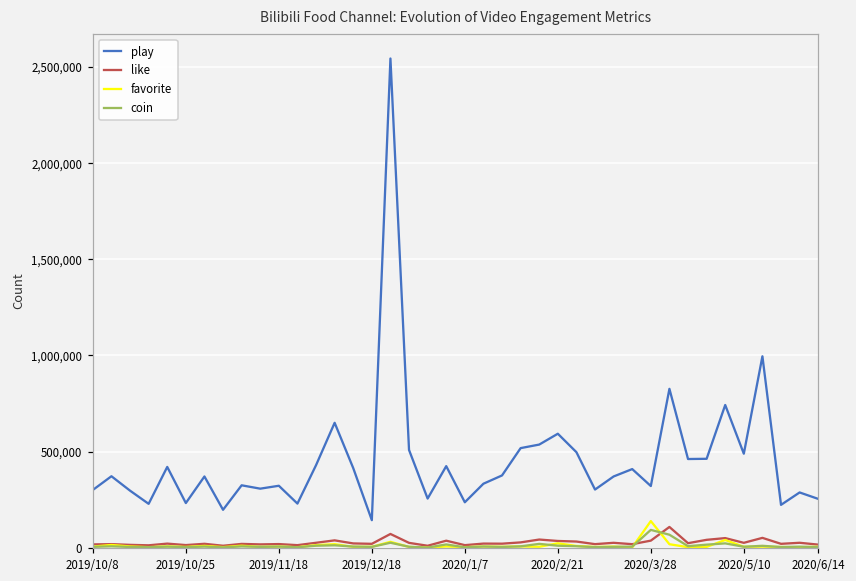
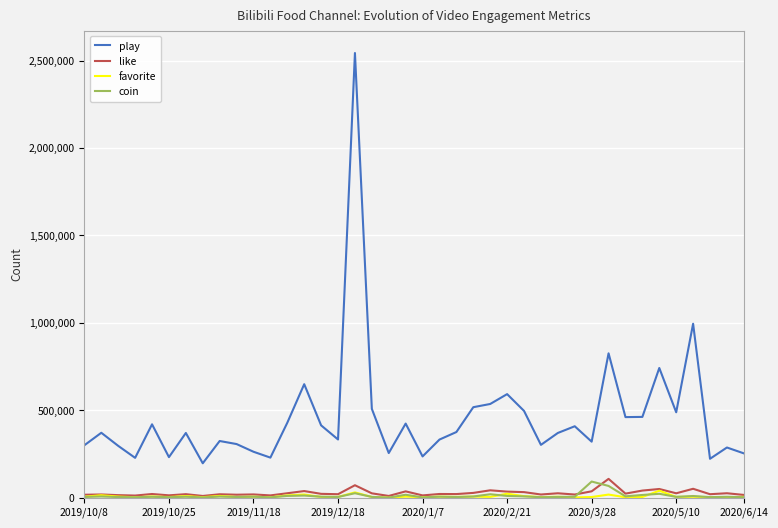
  {
    "play": {
      "2019/10/8": "300,000",
      "2019/10/25": "230,000",
-     "2019/11/18": "320,000",
-     "2019/12/18": "140,000",
+     "2019/11/18": "260,000",
+     "2019/12/18": "330,000",
      "2020/1/7": "240,000",
      "2020/2/21": "590,000",
      "2020/3/28": "320,000",
      "2020/5/10": "490,000",
      "2020/6/14": "250,000"
    },
    "like": {
      "2019/12/18": "20,000",
      "2020/3/28": "40,000",
      "2020/5/10": "30,000"
    },
    "favorite": {
-     "2020/3/28": "140,000"
+     "2020/3/28": "0"
    },
    "coin": {
      "2020/3/28": "90,000"
    }
  }
